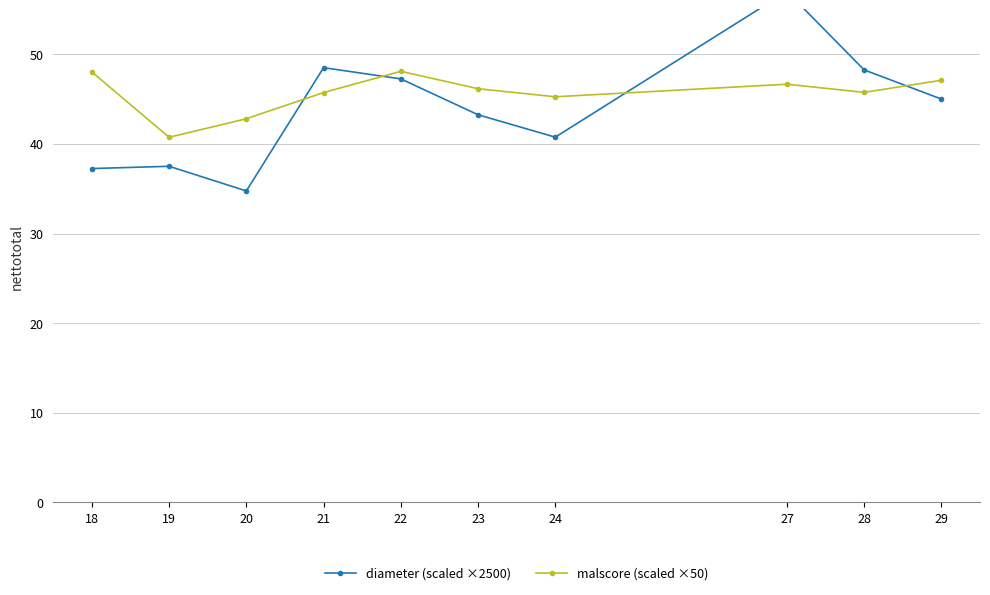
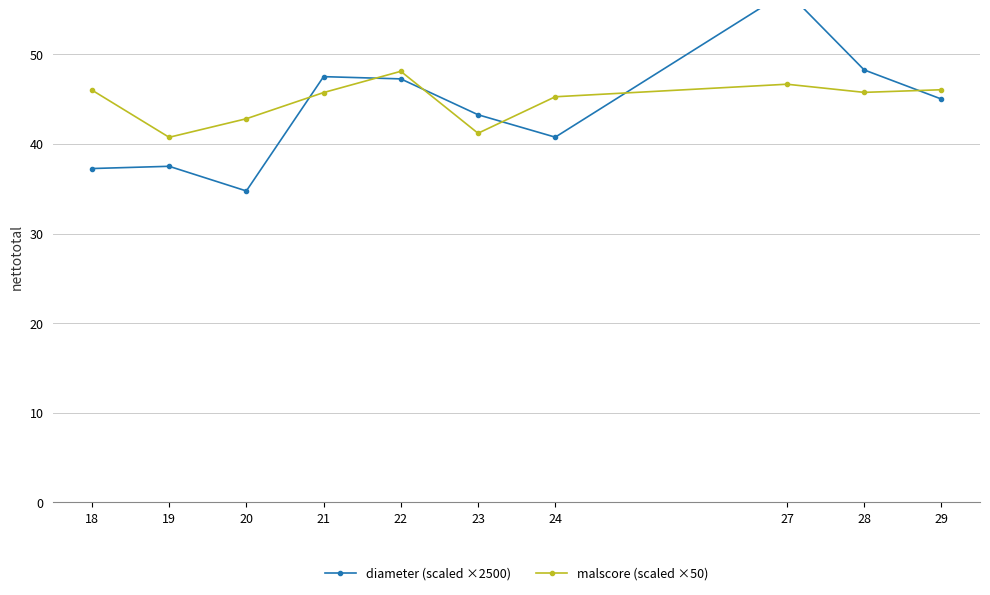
  {
    "diameter (scaled ×2500)": {
      "18": 37,
      "19": 38,
      "20": 35,
-     "21": 49,
+     "21": 48,
      "22": 47,
      "23": 43,
      "24": 41,
      "28": 48,
      "29": 45
    },
    "malscore (scaled ×50)": {
-     "18": 48,
+     "18": 46,
      "19": 41,
      "20": 43,
      "21": 46,
      "22": 48,
-     "23": 46,
+     "23": 41,
      "24": 45,
      "27": 47,
      "28": 46,
-     "29": 47
+     "29": 46
    }
  }
